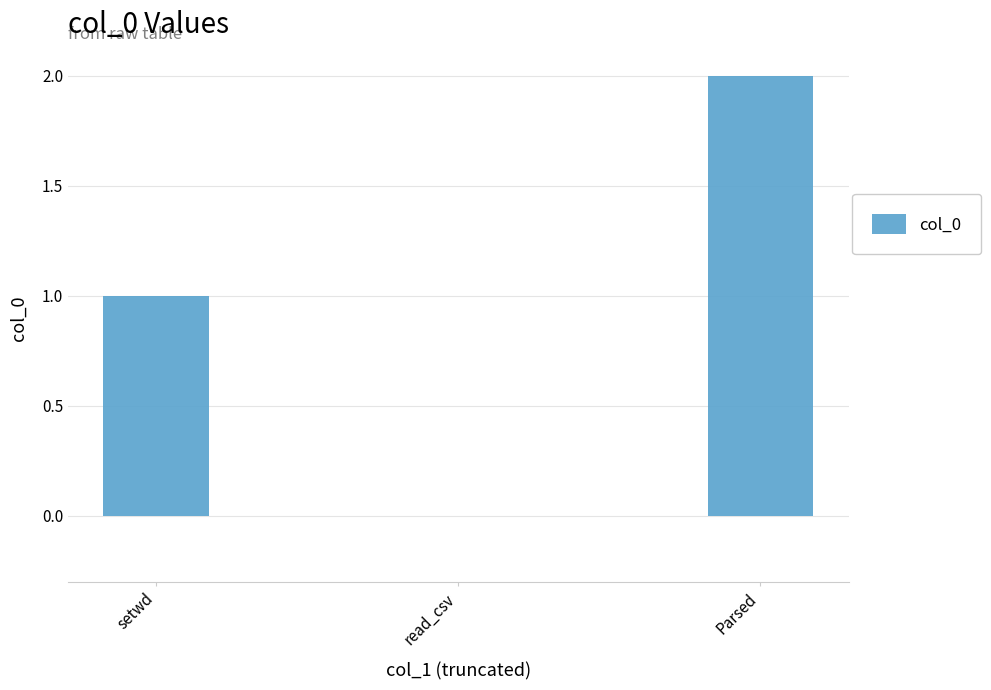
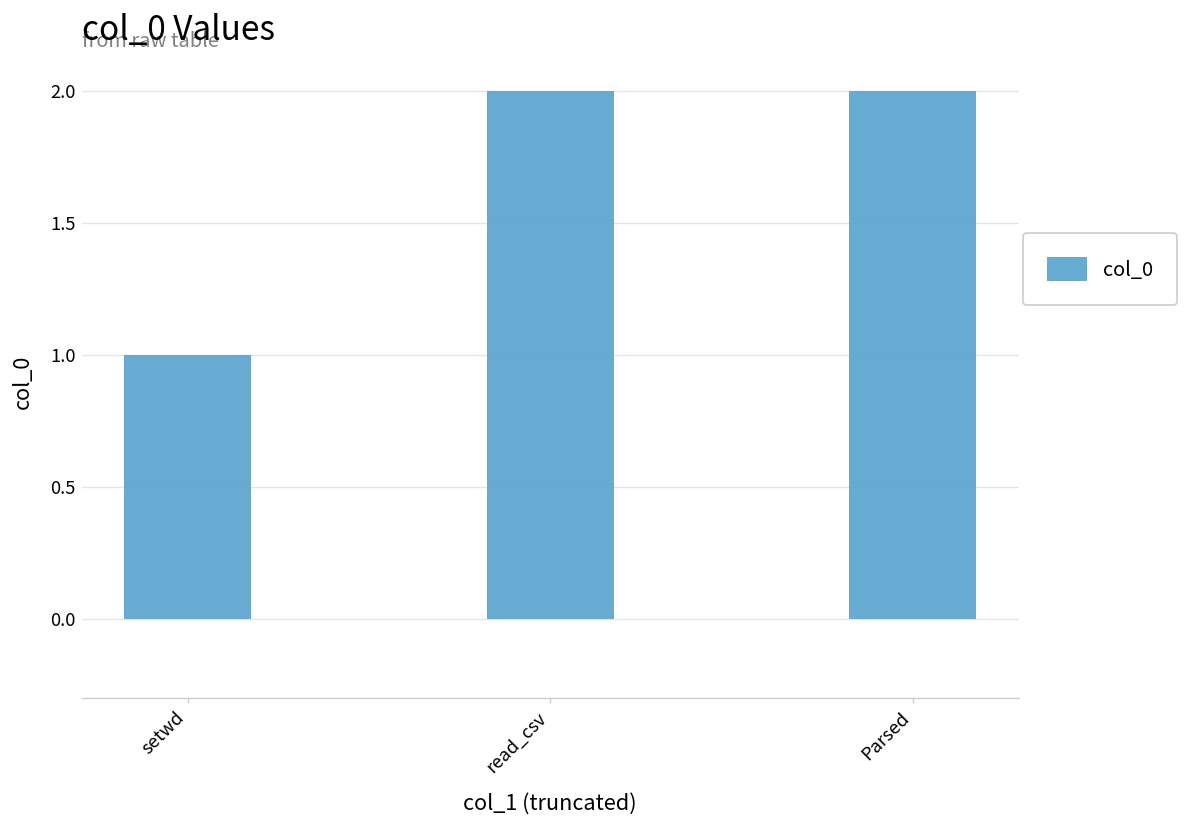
  {
    "setwd": 1,
-   "read_csv": 0,
+   "read_csv": 2,
    "Parsed": 2
  }
